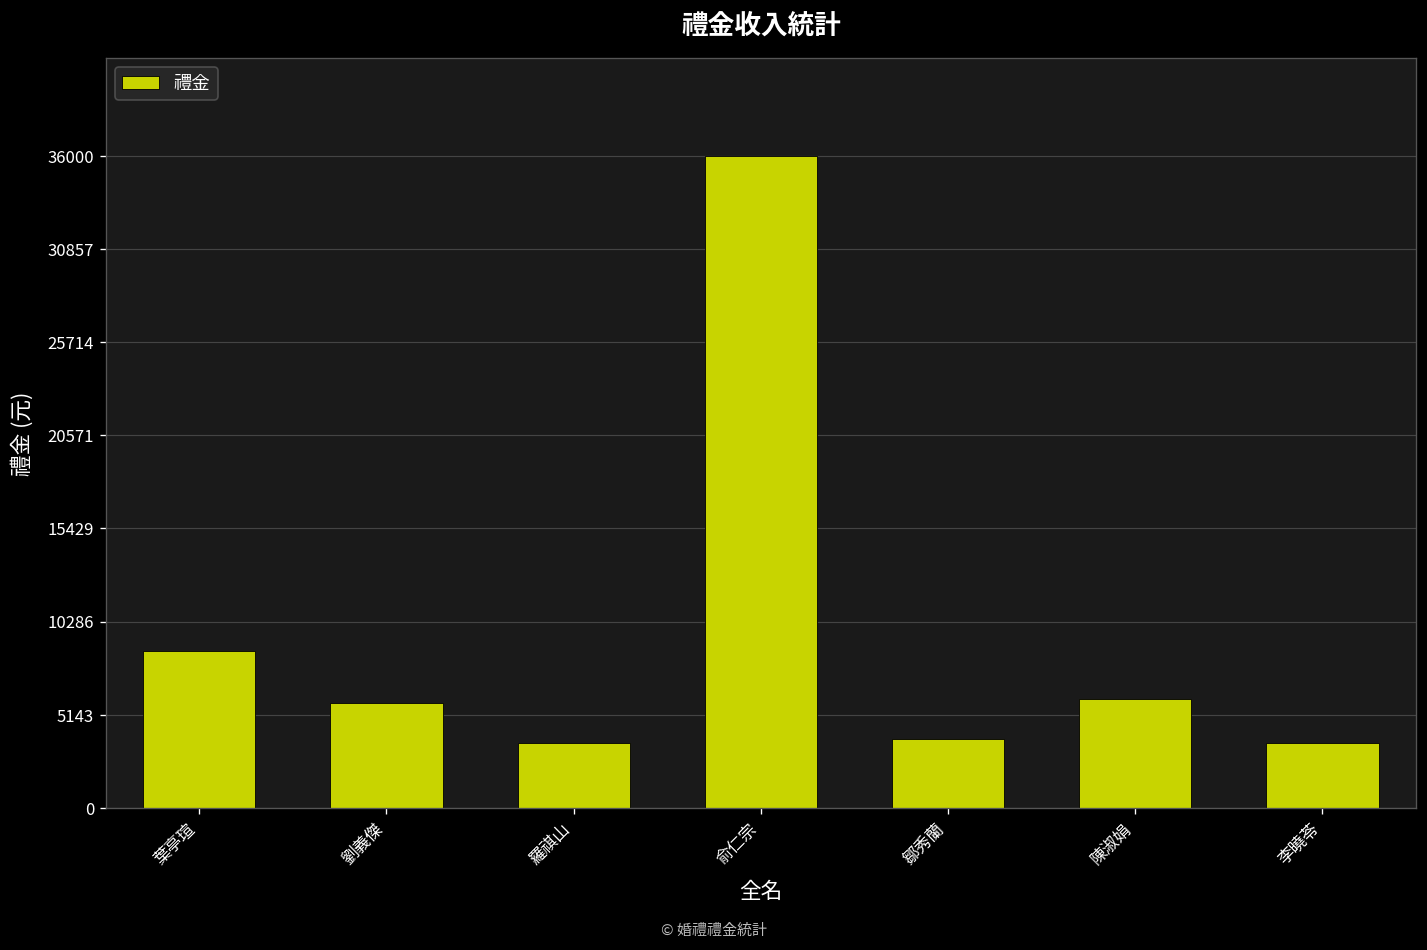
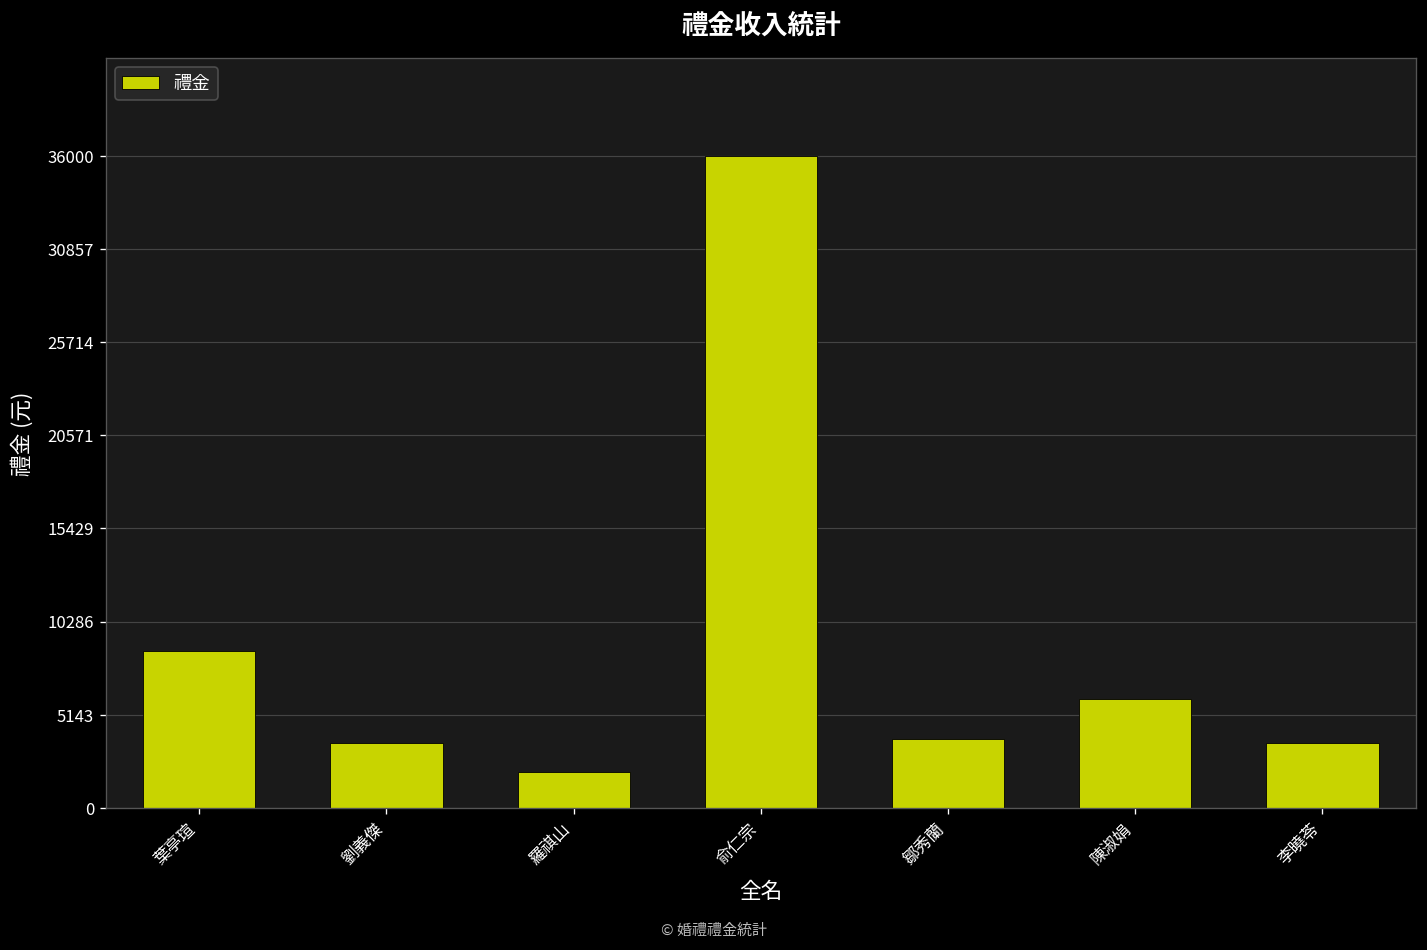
  {
    "葉亭瑄": 8700,
-   "劉義傑": 5800,
-   "羅祺山": 3600,
+   "劉義傑": 3600,
+   "羅祺山": 2000,
    "俞仁宗": 36000,
    "鄒秀蘭": 3800,
    "陳淑娟": 6000,
    "李曉苓": 3600
  }
